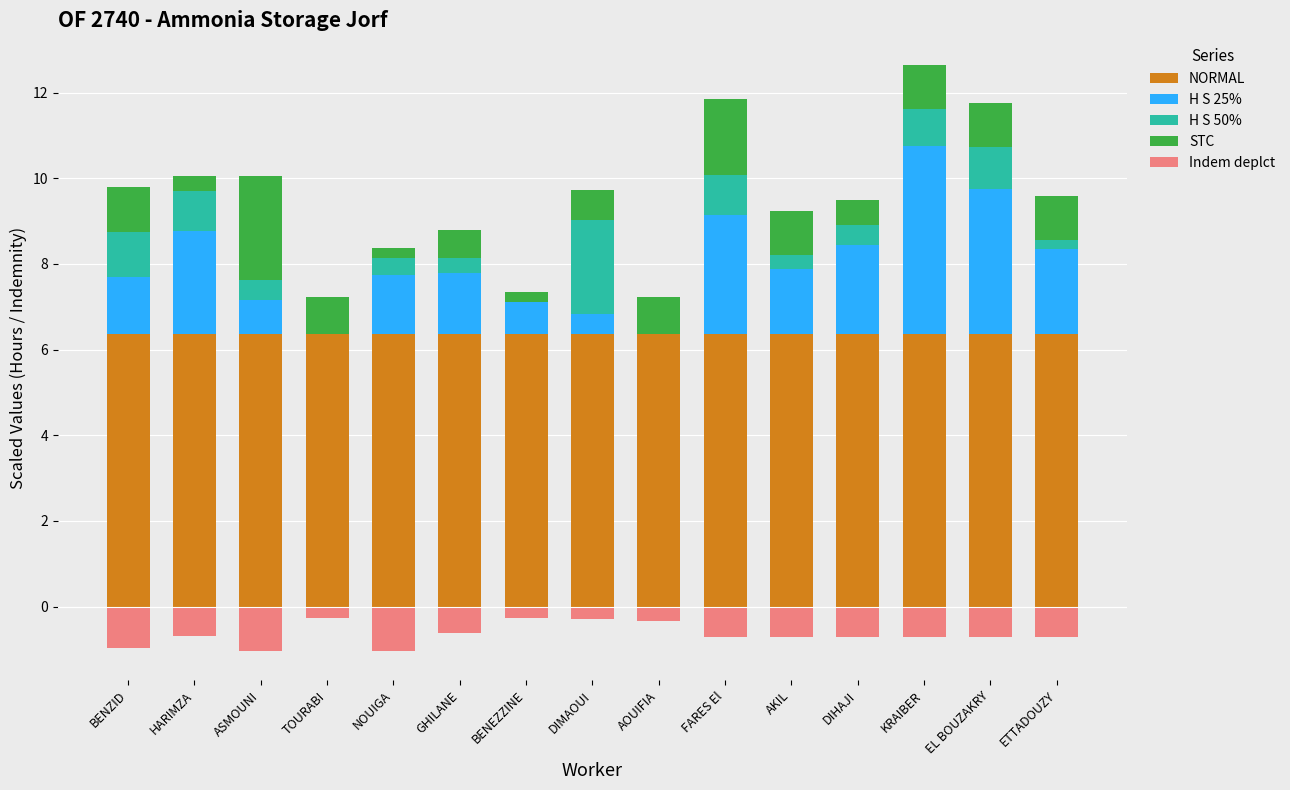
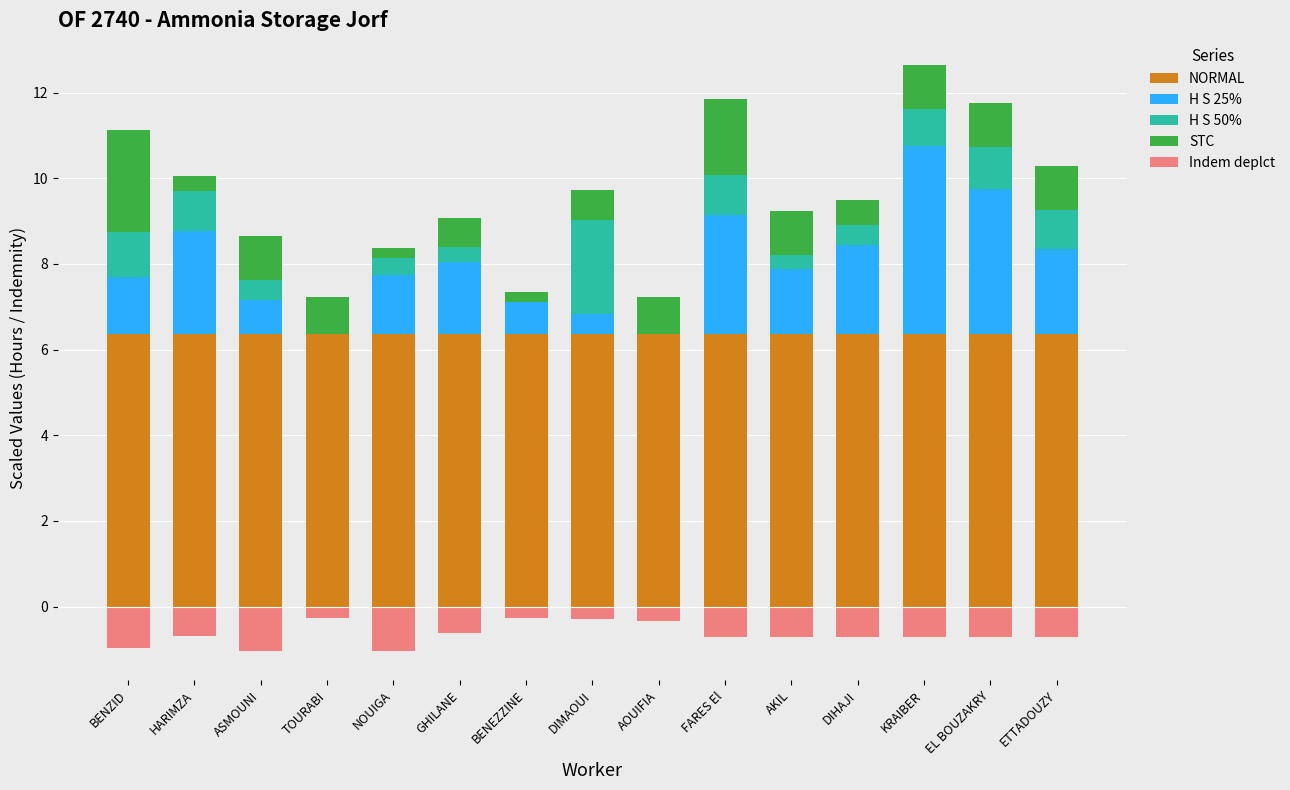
  {
    "NORMAL": {
      "BENZID": 6.4,
      "HARIMZA": 6.4,
      "ASMOUNI": 6.4,
      "TOURABI": 6.4,
      "NOUIGA": 6.4,
      "GHILANE": 6.4,
      "BENEZZINE": 6.4,
      "DIMAOUI": 6.4,
      "AOUIFIA": 6.4,
      "FARES El": 6.4,
      "AKIL": 6.4,
      "DIHAJI": 6.4,
      "KRAIBER": 6.4,
      "EL BOUZAKRY": 6.4,
      "ETTADOUZY": 6.4
    },
    "H S 25%": {
      "BENZID": 1.3,
      "HARIMZA": 2.4,
      "ASMOUNI": 0.8,
      "TOURABI": 0.0,
      "NOUIGA": 1.4,
-     "GHILANE": 1.4,
+     "GHILANE": 1.7,
      "BENEZZINE": 0.7,
      "DIMAOUI": 0.5,
      "AOUIFIA": 0.0,
      "FARES El": 2.8,
      "AKIL": 1.5,
      "DIHAJI": 2.1,
      "KRAIBER": 4.4,
      "EL BOUZAKRY": 3.4,
      "ETTADOUZY": 2.0
    },
    "H S 50%": {
      "BENZID": 1.1,
      "HARIMZA": 0.9,
      "ASMOUNI": 0.5,
      "TOURABI": 0.0,
      "NOUIGA": 0.4,
      "GHILANE": 0.4,
      "BENEZZINE": 0.0,
      "DIMAOUI": 2.2,
      "AOUIFIA": 0.0,
      "FARES El": 0.9,
      "AKIL": 0.3,
      "DIHAJI": 0.5,
      "KRAIBER": 0.9,
      "EL BOUZAKRY": 1.0,
-     "ETTADOUZY": 0.2
+     "ETTADOUZY": 0.9
    },
    "STC": {
-     "BENZID": 1.0,
+     "BENZID": 2.4,
      "HARIMZA": 0.3,
-     "ASMOUNI": 2.4,
+     "ASMOUNI": 1.0,
      "TOURABI": 0.9,
      "NOUIGA": 0.3,
      "GHILANE": 0.7,
      "BENEZZINE": 0.2,
      "DIMAOUI": 0.7,
      "AOUIFIA": 0.9,
      "FARES El": 1.8,
      "AKIL": 1.0,
      "DIHAJI": 0.6,
      "KRAIBER": 1.0,
      "EL BOUZAKRY": 1.0,
      "ETTADOUZY": 1.0
    },
    "Indem deplct": {
      "BENZID": -1.0,
      "HARIMZA": -0.7,
      "ASMOUNI": -1.0,
      "TOURABI": -0.3,
      "NOUIGA": -1.0,
      "GHILANE": -0.6,
      "BENEZZINE": -0.3,
      "DIMAOUI": -0.3,
      "AOUIFIA": -0.3,
      "FARES El": -0.7,
      "AKIL": -0.7,
      "DIHAJI": -0.7,
      "KRAIBER": -0.7,
      "EL BOUZAKRY": -0.7,
      "ETTADOUZY": -0.7
    }
  }
